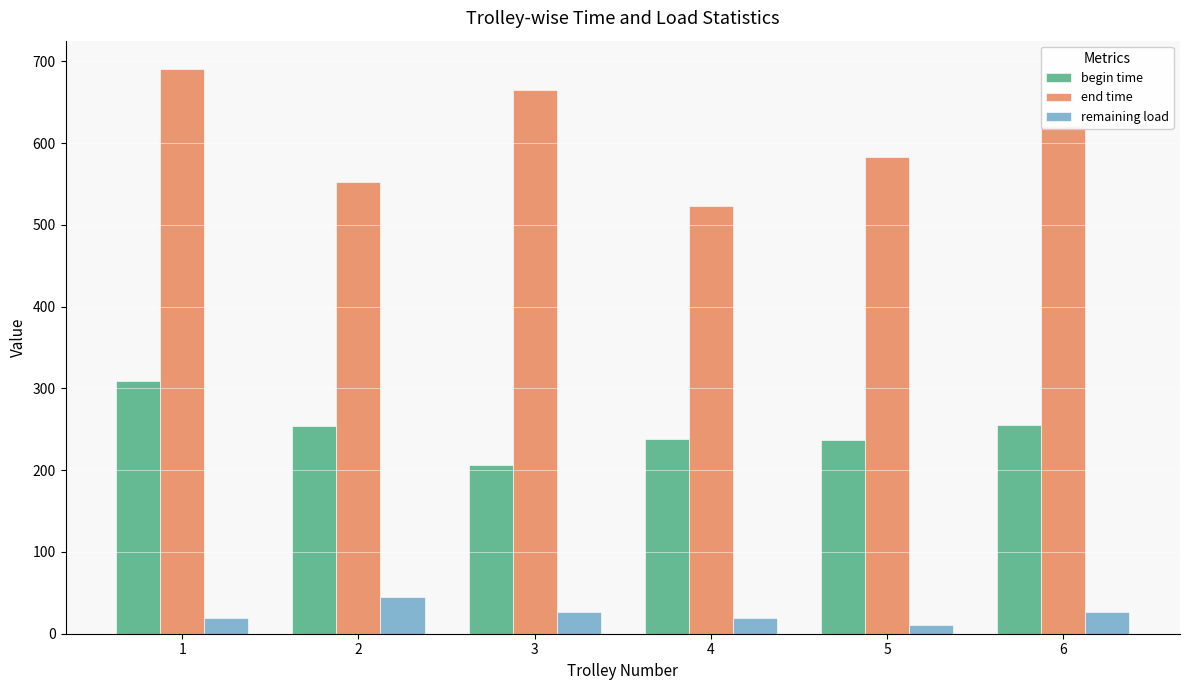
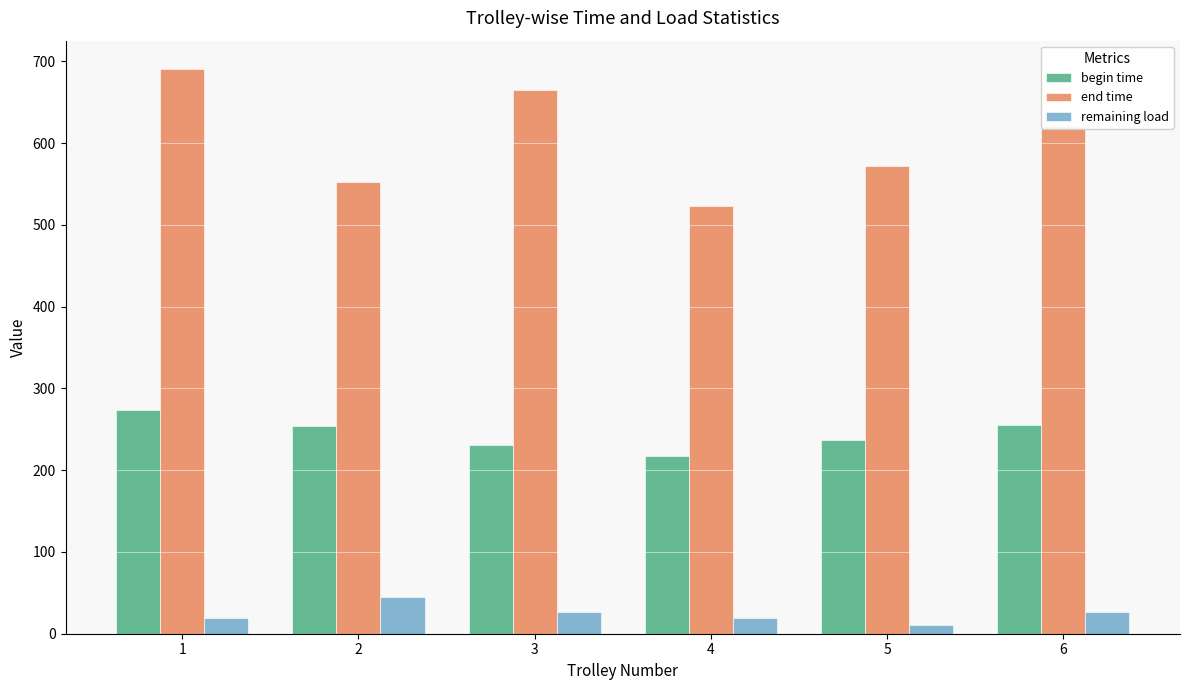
  {
    "begin time": {
-     "1": 310,
+     "1": 270,
      "2": 250,
-     "3": 210,
-     "4": 240,
+     "3": 230,
+     "4": 220,
      "5": 240,
      "6": 250
    },
    "end time": {
      "1": 690,
      "2": 550,
      "3": 670,
      "4": 520,
-     "5": 580
+     "5": 570
    },
    "remaining load": {
      "1": 20,
      "2": 50,
      "3": 30,
      "4": 20,
      "5": 10,
      "6": 30
    }
  }
